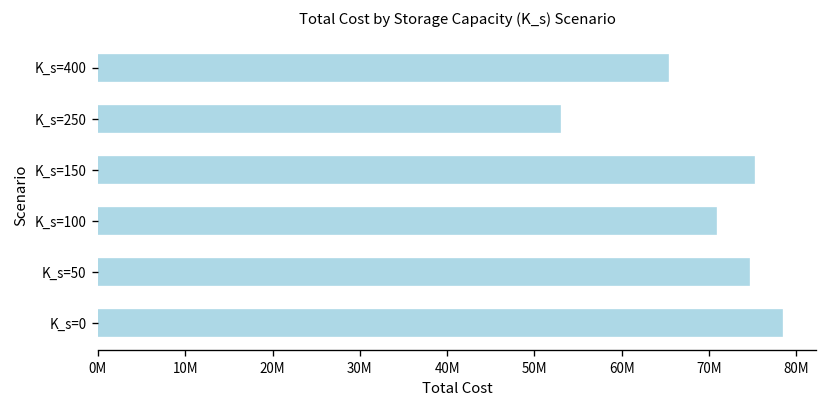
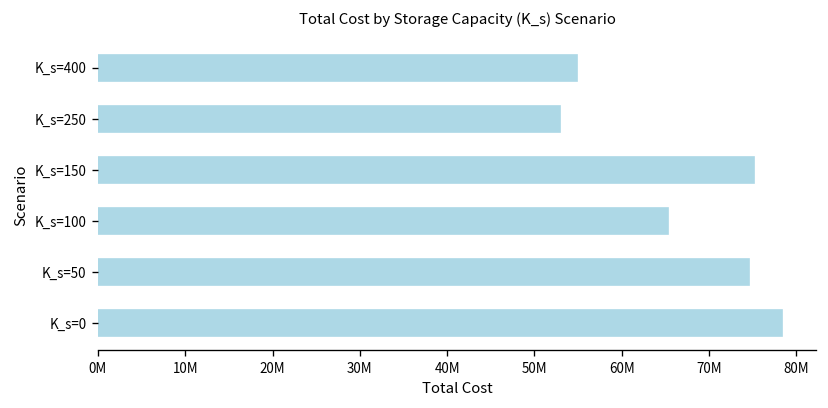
  {
-   "K_s=400": 65000000,
+   "K_s=400": 55000000,
    "K_s=250": 53000000,
    "K_s=150": 75000000,
-   "K_s=100": 71000000,
+   "K_s=100": 65000000,
    "K_s=50": 75000000,
    "K_s=0": 78000000
  }
